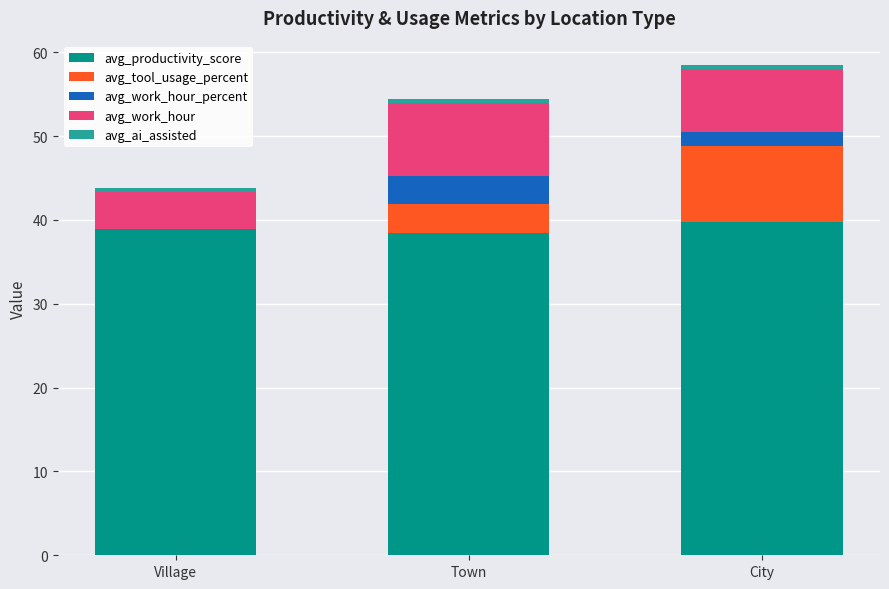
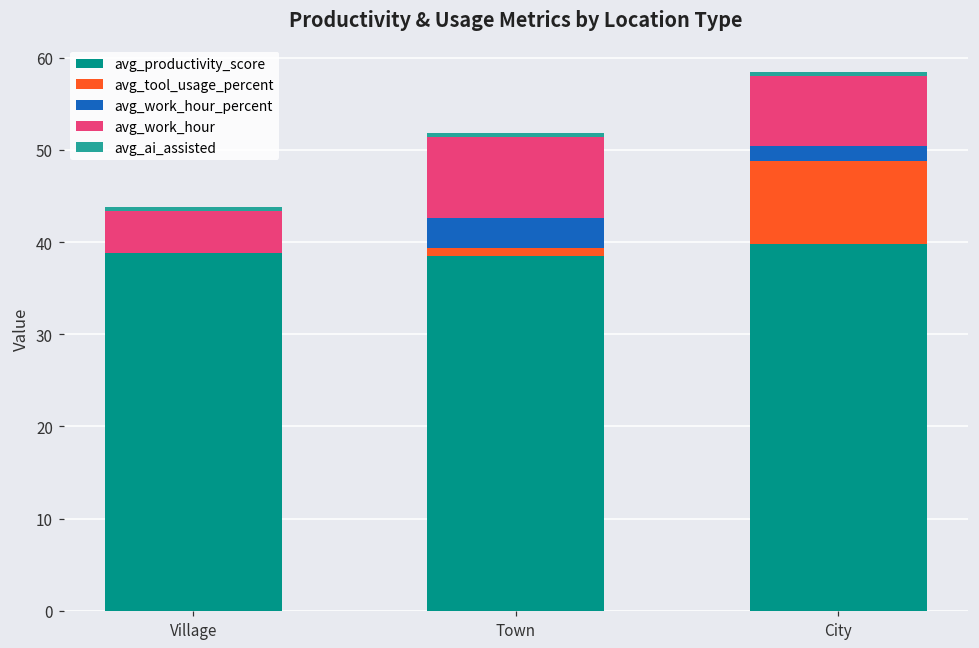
  {
    "avg_tool_usage_percent": {
      "Village": 0,
-     "Town": 3,
+     "Town": 1,
      "City": 9
    },
    "avg_work_hour_percent": {
      "Village": 0,
      "Town": 3,
      "City": 2
    },
    "avg_work_hour": {
      "Village": 4,
      "Town": 9,
      "City": 8
    }
  }
